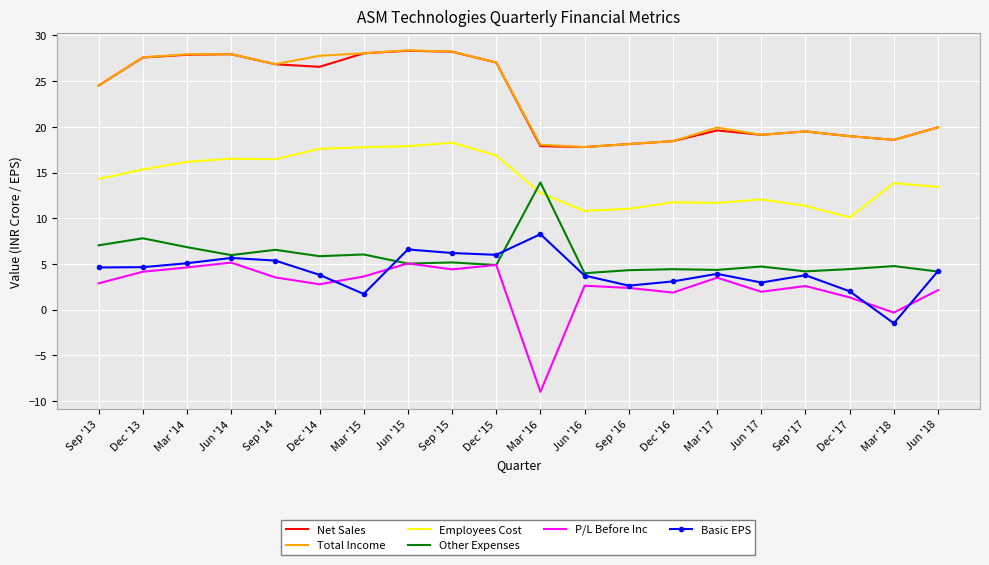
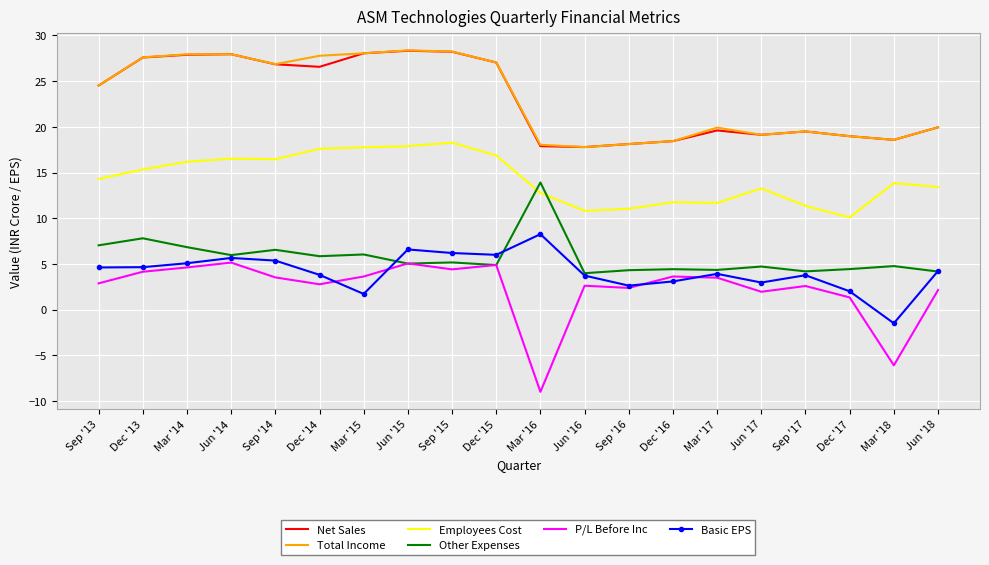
  {
    "Net Sales": {
      "Dec '14": 27,
      "Mar '17": 20
    },
    "Total Income": {
      "Dec '14": 28,
      "Mar '17": 20
    },
    "Employees Cost": {
      "Sep '13": 14,
      "Dec '13": 15,
      "Mar '14": 16,
      "Jun '14": 17,
      "Sep '14": 16,
      "Dec '14": 18,
      "Mar '15": 18,
      "Jun '15": 18,
      "Sep '15": 18,
      "Dec '15": 17,
      "Mar '16": 13,
      "Jun '16": 11,
      "Sep '16": 11,
      "Dec '16": 12,
      "Mar '17": 12,
-     "Jun '17": 12,
+     "Jun '17": 13,
      "Sep '17": 11,
      "Dec '17": 10,
      "Mar '18": 14,
      "Jun '18": 13
    },
    "Other Expenses": {
      "Sep '13": 7,
      "Dec '13": 8,
      "Mar '14": 7,
      "Jun '14": 6,
      "Sep '14": 7,
      "Dec '14": 6,
      "Mar '15": 6,
      "Sep '15": 5,
      "Mar '16": 14,
      "Sep '16": 4,
      "Dec '16": 4,
      "Mar '17": 4,
      "Jun '17": 5,
      "Sep '17": 4,
      "Dec '17": 4,
      "Mar '18": 5
    },
    "P/L Before Inc": {
      "Sep '13": 3,
      "Dec '13": 4,
      "Mar '14": 5,
      "Jun '14": 5,
      "Sep '14": 4,
      "Dec '14": 3,
      "Mar '15": 4,
      "Sep '15": 4,
      "Mar '16": -9,
      "Jun '16": 3,
-     "Dec '16": 2,
+     "Dec '16": 4,
      "Mar '17": 4,
      "Jun '17": 2,
      "Sep '17": 3,
      "Dec '17": 1,
-     "Mar '18": 0,
+     "Mar '18": -6,
      "Jun '18": 2
    },
    "Basic EPS": {
      "Sep '13": 5,
      "Dec '13": 5,
      "Mar '14": 5,
      "Jun '14": 6,
      "Sep '14": 5,
      "Dec '14": 4,
      "Mar '15": 2,
      "Jun '15": 7,
      "Sep '15": 6,
      "Dec '15": 6,
      "Mar '16": 8,
      "Dec '16": 3,
      "Mar '17": 4,
      "Jun '17": 3,
      "Sep '17": 4,
      "Dec '17": 2,
      "Mar '18": -1
    }
  }
